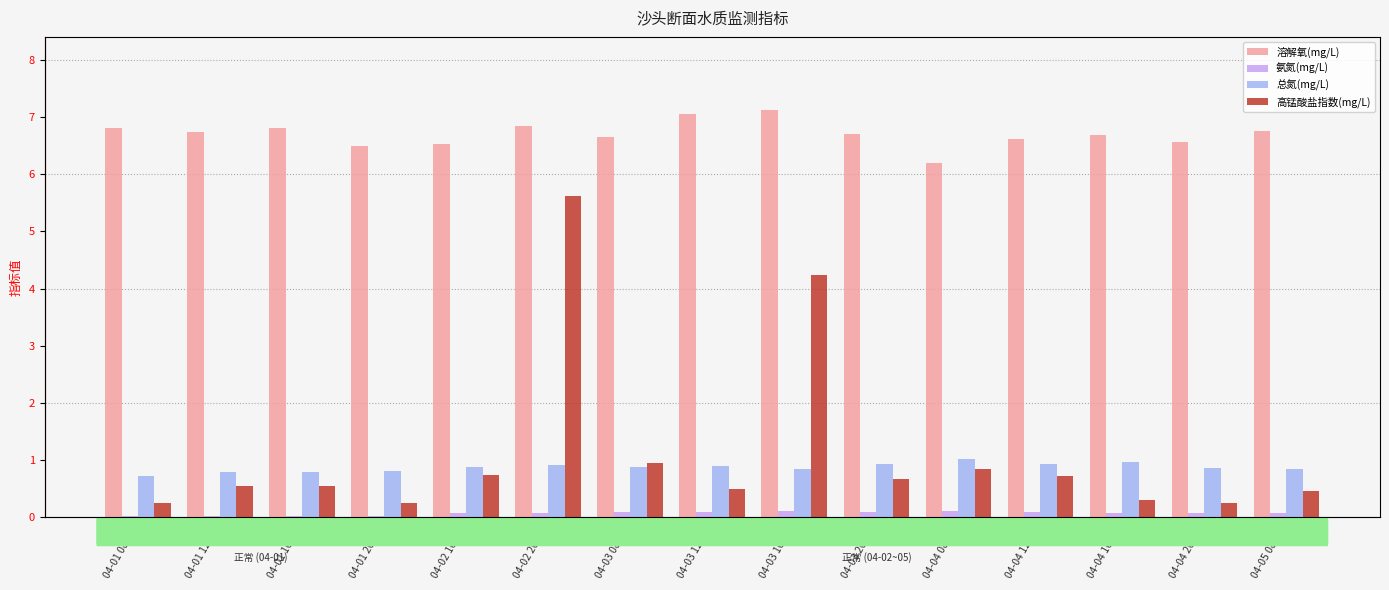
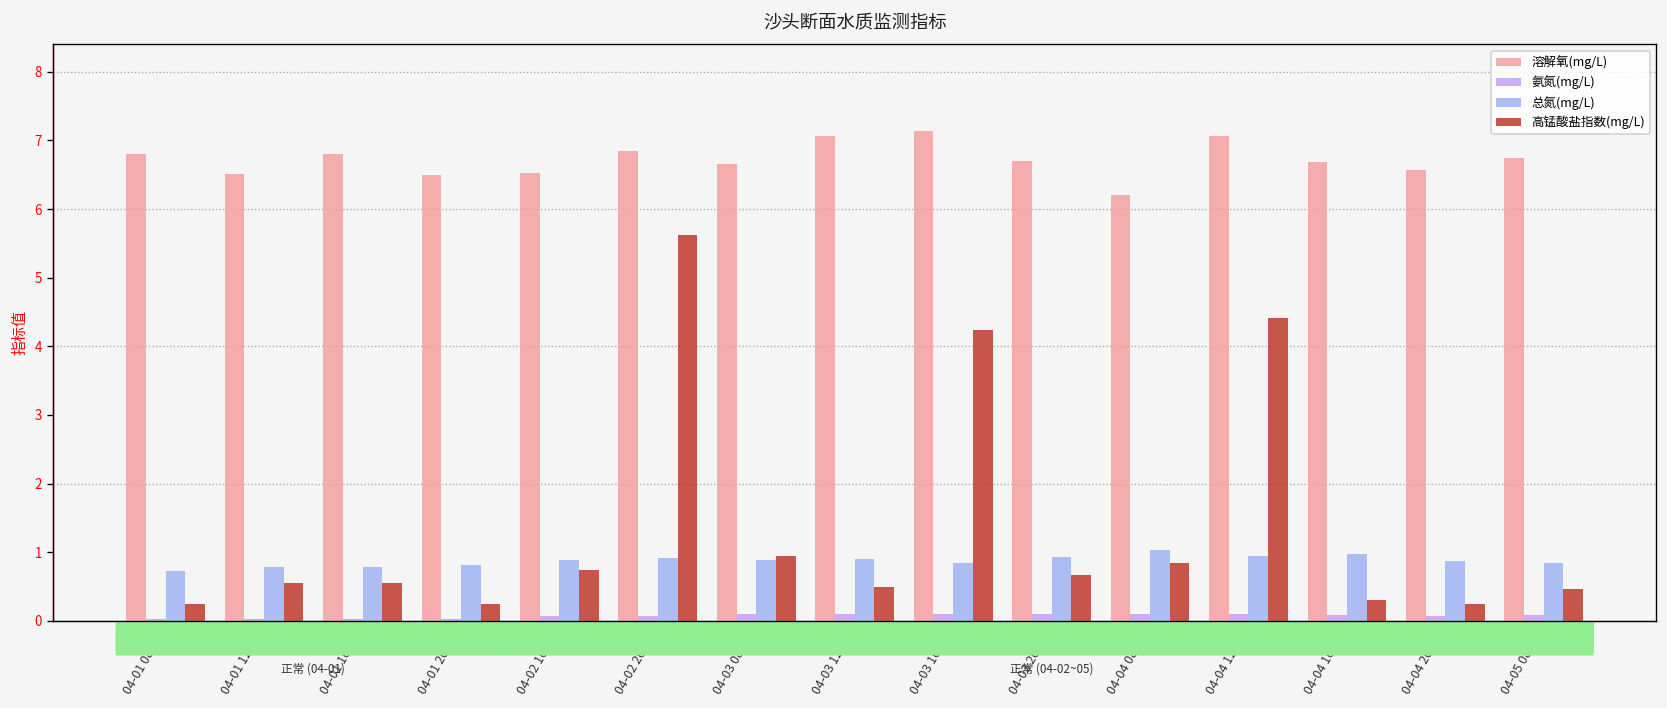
  {
    "溶解氧(mg/L)": {
      "04-01 08:00": 6.8,
-     "04-01 12:00": 6.7,
+     "04-01 12:00": 6.5,
      "04-01 16:00": 6.8,
      "04-01 20:00": 6.5,
      "04-02 16:00": 6.5,
      "04-02 20:00": 6.8,
      "04-03 08:00": 6.7,
      "04-03 12:00": 7.1,
      "04-03 16:00": 7.1,
      "04-03 20:00": 6.7,
      "04-04 08:00": 6.2,
-     "04-04 12:00": 6.6,
+     "04-04 12:00": 7.1,
      "04-04 16:00": 6.7,
      "04-04 20:00": 6.6,
      "04-05 08:00": 6.8
    },
    "高锰酸盐指数(mg/L)": {
      "04-01 08:00": 0.3,
      "04-01 12:00": 0.6,
      "04-01 16:00": 0.6,
      "04-01 20:00": 0.3,
      "04-02 16:00": 0.7,
      "04-02 20:00": 5.6,
      "04-03 08:00": 1.0,
      "04-03 12:00": 0.5,
      "04-03 16:00": 4.2,
      "04-03 20:00": 0.7,
      "04-04 08:00": 0.8,
-     "04-04 12:00": 0.7,
+     "04-04 12:00": 4.4,
      "04-04 16:00": 0.3,
      "04-04 20:00": 0.3,
      "04-05 08:00": 0.5
    }
  }
